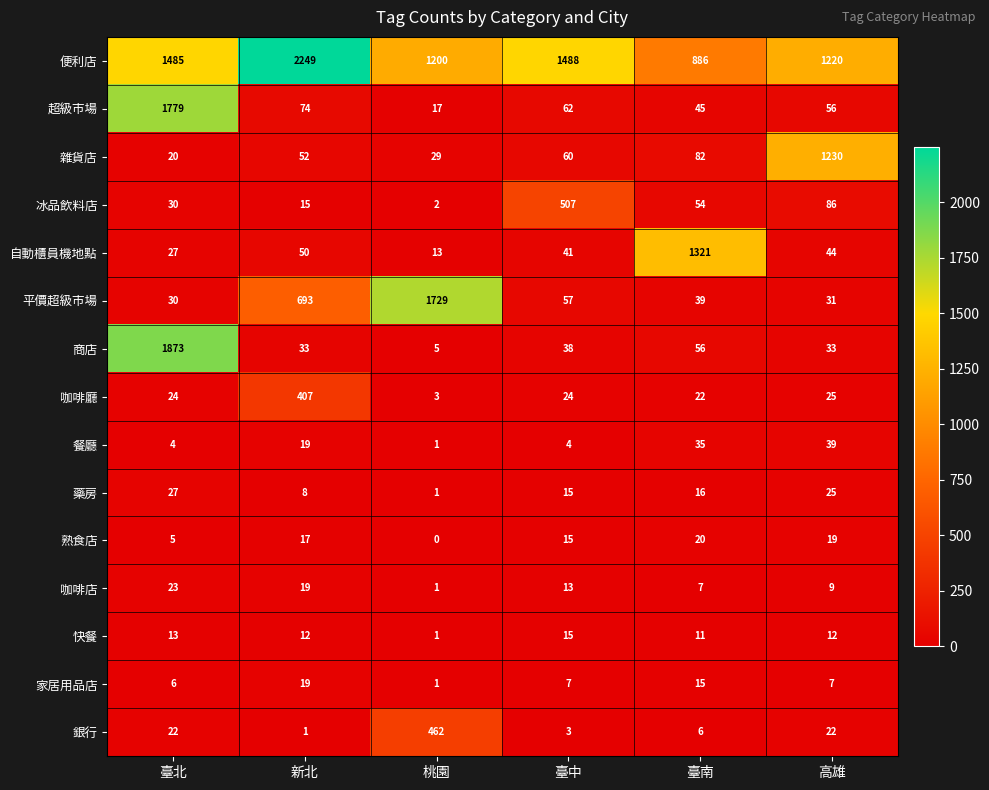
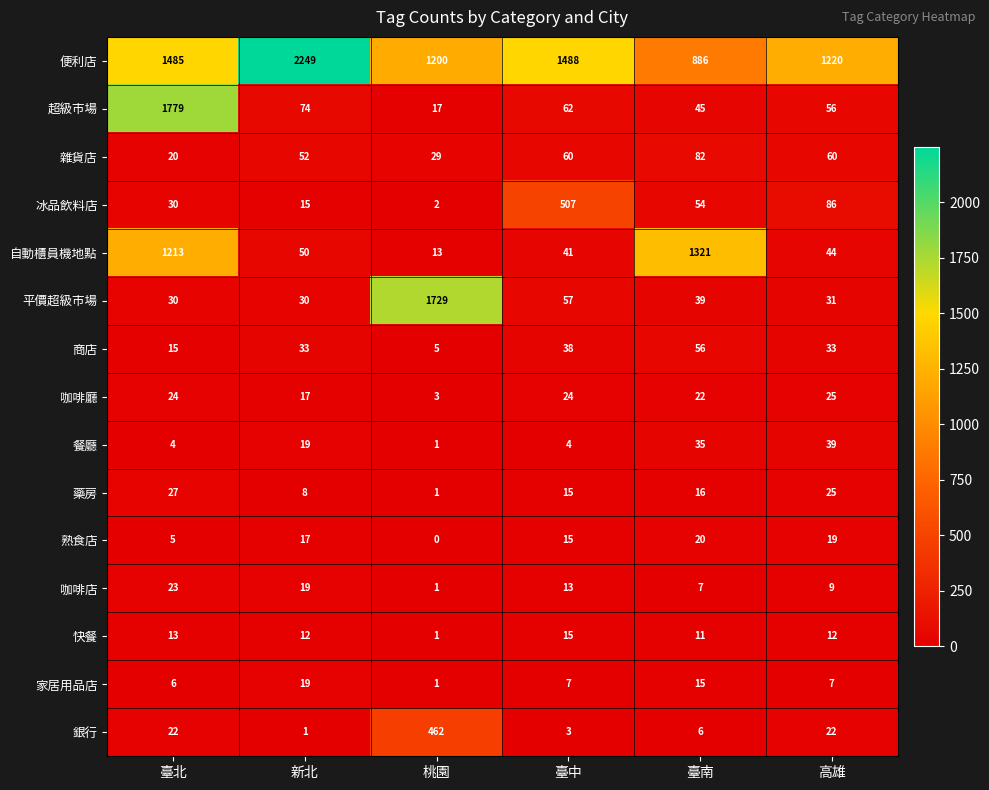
  {
    "便利店": {
      "臺北": 1485,
      "新北": 2249,
      "桃園": 1200,
      "臺中": 1488,
      "臺南": 886,
      "高雄": 1220
    },
    "超級市場": {
      "臺北": 1779,
      "新北": 74,
      "桃園": 17,
      "臺中": 62,
      "臺南": 45,
      "高雄": 56
    },
    "雜貨店": {
      "臺北": 20,
      "新北": 52,
      "桃園": 29,
      "臺中": 60,
      "臺南": 82,
-     "高雄": 1230
+     "高雄": 60
    },
    "冰品飲料店": {
      "臺北": 30,
      "新北": 15,
      "桃園": 2,
      "臺中": 507,
      "臺南": 54,
      "高雄": 86
    },
    "自動櫃員機地點": {
-     "臺北": 27,
+     "臺北": 1213,
      "新北": 50,
      "桃園": 13,
      "臺中": 41,
      "臺南": 1321,
      "高雄": 44
    },
    "平價超級市場": {
      "臺北": 30,
-     "新北": 693,
+     "新北": 30,
      "桃園": 1729,
      "臺中": 57,
      "臺南": 39,
      "高雄": 31
    },
    "商店": {
-     "臺北": 1873,
+     "臺北": 15,
      "新北": 33,
      "桃園": 5,
      "臺中": 38,
      "臺南": 56,
      "高雄": 33
    },
    "咖啡廳": {
      "臺北": 24,
-     "新北": 407,
+     "新北": 17,
      "桃園": 3,
      "臺中": 24,
      "臺南": 22,
      "高雄": 25
    },
    "餐廳": {
      "臺北": 4,
      "新北": 19,
      "桃園": 1,
      "臺中": 4,
      "臺南": 35,
      "高雄": 39
    },
    "藥房": {
      "臺北": 27,
      "新北": 8,
      "桃園": 1,
      "臺中": 15,
      "臺南": 16,
      "高雄": 25
    },
    "熟食店": {
      "臺北": 5,
      "新北": 17,
      "桃園": 0,
      "臺中": 15,
      "臺南": 20,
      "高雄": 19
    },
    "咖啡店": {
      "臺北": 23,
      "新北": 19,
      "桃園": 1,
      "臺中": 13,
      "臺南": 7,
      "高雄": 9
    },
    "快餐": {
      "臺北": 13,
      "新北": 12,
      "桃園": 1,
      "臺中": 15,
      "臺南": 11,
      "高雄": 12
    },
    "家居用品店": {
      "臺北": 6,
      "新北": 19,
      "桃園": 1,
      "臺中": 7,
      "臺南": 15,
      "高雄": 7
    },
    "銀行": {
      "臺北": 22,
      "新北": 1,
      "桃園": 462,
      "臺中": 3,
      "臺南": 6,
      "高雄": 22
    }
  }
